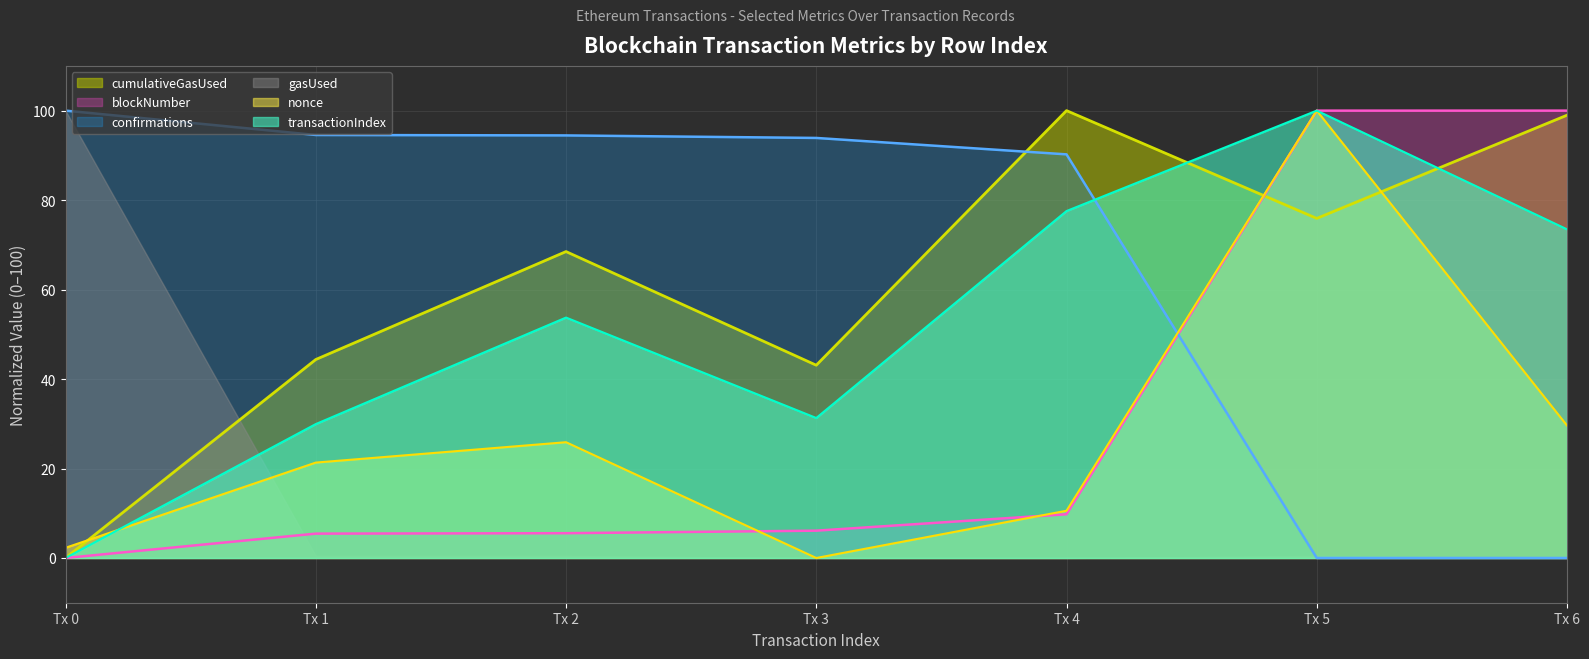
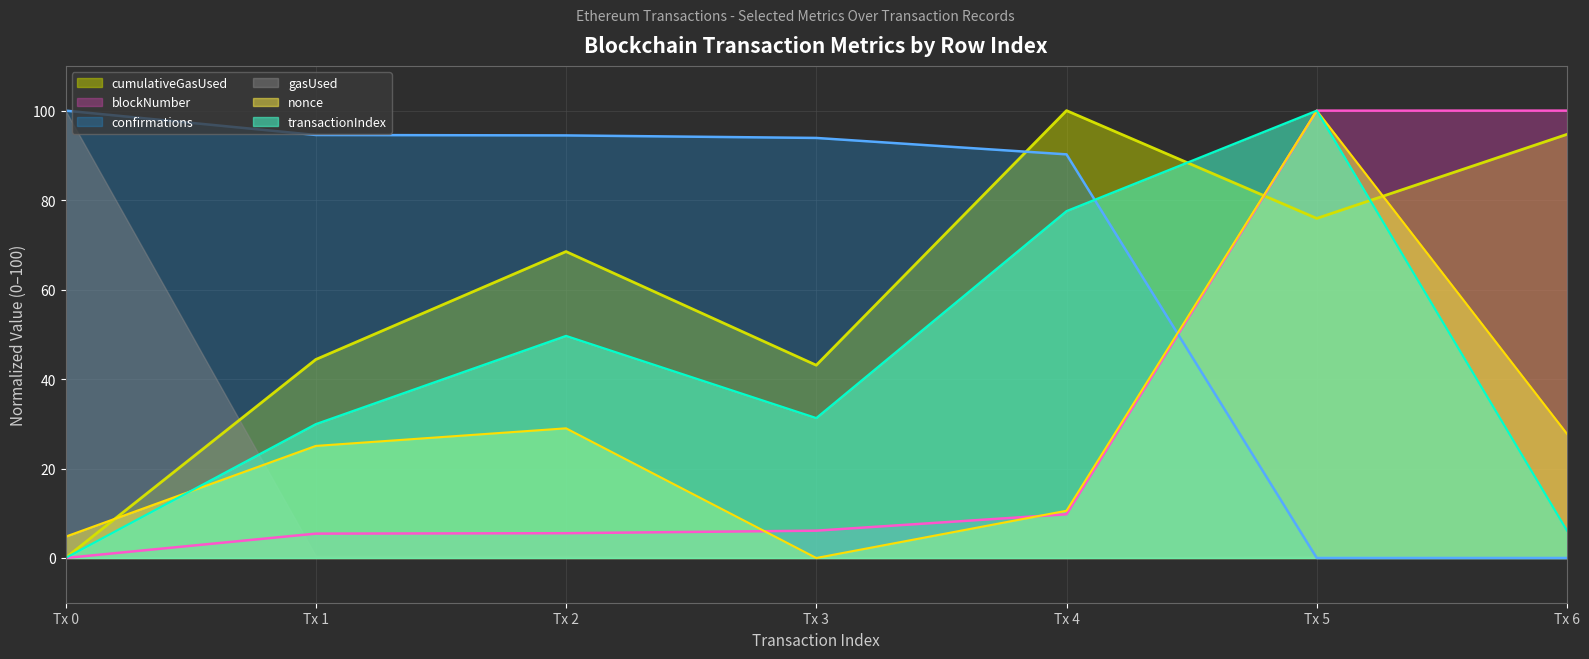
  {
    "cumulativeGasUsed": {
      "Tx 1": 44,
      "Tx 2": 68,
      "Tx 3": 43,
      "Tx 4": 100,
      "Tx 5": 76,
-     "Tx 6": 99
+     "Tx 6": 95
    },
    "confirmations": {
      "Tx 1": 95,
      "Tx 2": 94,
      "Tx 3": 94,
      "Tx 4": 90
    },
    "nonce": {
-     "Tx 0": 2,
-     "Tx 1": 21,
-     "Tx 2": 26,
+     "Tx 0": 5,
+     "Tx 1": 25,
+     "Tx 2": 29,
      "Tx 4": 11,
-     "Tx 6": 30
+     "Tx 6": 28
    },
    "transactionIndex": {
      "Tx 1": 30,
-     "Tx 2": 54,
+     "Tx 2": 50,
      "Tx 3": 31,
      "Tx 4": 78,
-     "Tx 6": 73
+     "Tx 6": 6
    }
  }
